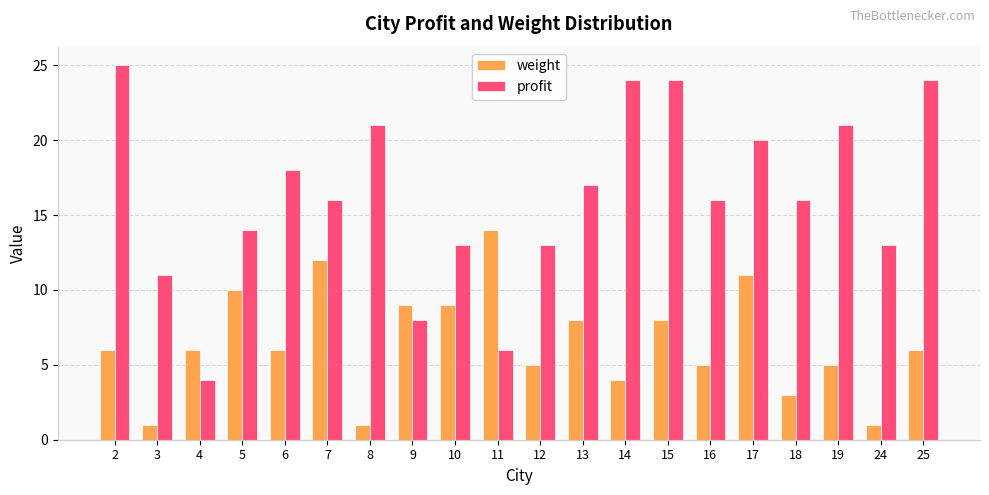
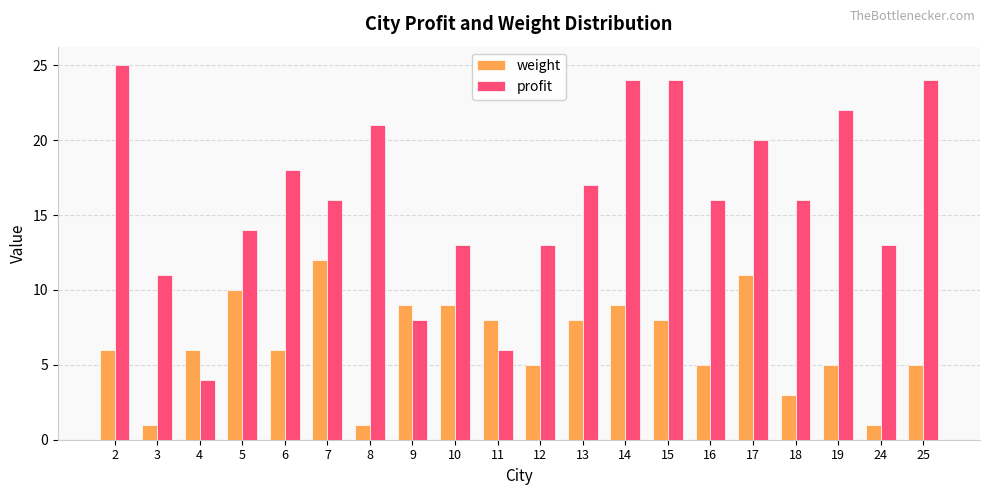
  {
    "weight": {
      "2": 6,
      "3": 1,
      "4": 6,
      "5": 10,
      "6": 6,
      "7": 12,
      "8": 1,
      "9": 9,
      "10": 9,
-     "11": 14,
+     "11": 8,
      "12": 5,
      "13": 8,
-     "14": 4,
+     "14": 9,
      "15": 8,
      "16": 5,
      "17": 11,
      "18": 3,
      "19": 5,
      "24": 1,
-     "25": 6
+     "25": 5
    },
    "profit": {
      "2": 25,
      "3": 11,
      "4": 4,
      "5": 14,
      "6": 18,
      "7": 16,
      "8": 21,
      "9": 8,
      "10": 13,
      "11": 6,
      "12": 13,
      "13": 17,
      "14": 24,
      "15": 24,
      "16": 16,
      "17": 20,
      "18": 16,
-     "19": 21,
+     "19": 22,
      "24": 13,
      "25": 24
    }
  }
